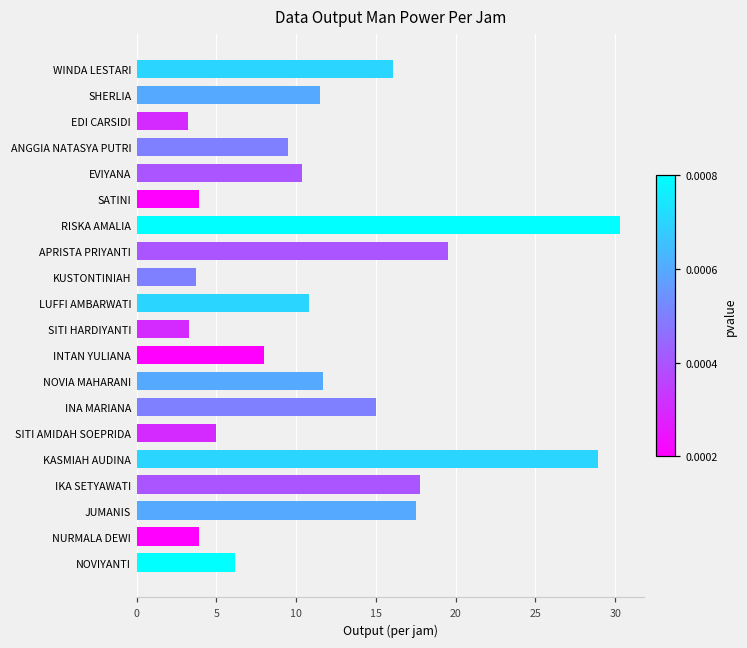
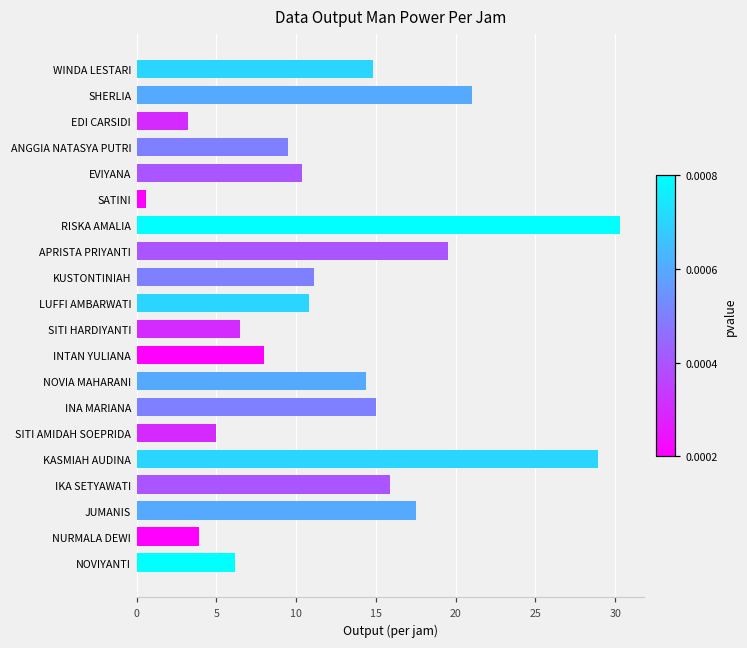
  {
-   "WINDA LESTARI": 16.1,
-   "SHERLIA": 11.5,
+   "WINDA LESTARI": 14.8,
+   "SHERLIA": 21.0,
    "EDI CARSIDI": 3.2,
    "ANGGIA NATASYA PUTRI": 9.5,
    "EVIYANA": 10.4,
-   "SATINI": 3.9,
+   "SATINI": 0.6,
    "RISKA AMALIA": 30.3,
    "APRISTA PRIYANTI": 19.5,
-   "KUSTONTINIAH": 3.7,
+   "KUSTONTINIAH": 11.1,
    "LUFFI AMBARWATI": 10.8,
-   "SITI HARDIYANTI": 3.3,
+   "SITI HARDIYANTI": 6.5,
    "INTAN YULIANA": 8.0,
-   "NOVIA MAHARANI": 11.7,
+   "NOVIA MAHARANI": 14.4,
    "INA MARIANA": 15.0,
    "SITI AMIDAH SOEPRIDA": 5.0,
    "KASMIAH AUDINA": 28.9,
-   "IKA SETYAWATI": 17.8,
+   "IKA SETYAWATI": 15.9,
    "JUMANIS": 17.5,
    "NURMALA DEWI": 3.9,
    "NOVIYANTI": 6.2
  }
